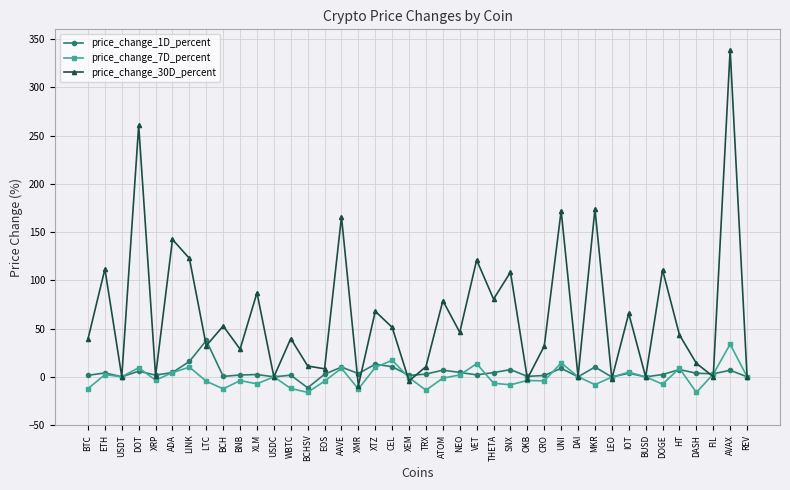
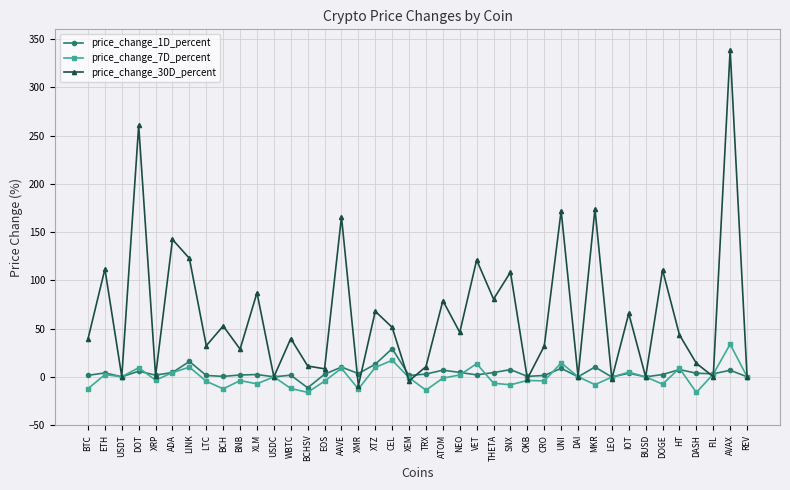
  {
    "price_change_1D_percent": {
      "BTC": 0,
      "DOT": 10,
      "LINK": 20,
-     "LTC": 40,
+     "LTC": 0,
      "BCH": 0,
      "BNB": 0,
      "XLM": 0,
      "WBTC": 0,
      "BCHSV": -10,
      "EOS": 0,
      "XMR": 0,
      "XTZ": 10,
-     "CEL": 10,
+     "CEL": 30,
      "TRX": 0,
      "ATOM": 10,
      "VET": 0,
      "THETA": 0,
      "SNX": 10,
      "CRO": 0,
      "UNI": 10,
      "MKR": 10,
      "DOGE": 0,
      "DASH": 0,
      "AVAX": 10
    },
    "price_change_7D_percent": {
      "BTC": -10,
      "DOT": 10,
      "XRP": 0,
      "LINK": 10,
      "LTC": 0,
      "BCH": -10,
      "BNB": 0,
      "XLM": -10,
      "WBTC": -10,
      "BCHSV": -20,
      "EOS": 0,
      "XMR": -10,
      "XTZ": 10,
      "CEL": 20,
      "TRX": -10,
      "ATOM": 0,
      "VET": 10,
      "THETA": -10,
      "SNX": -10,
      "CRO": 0,
      "UNI": 10,
      "MKR": -10,
      "DOGE": -10,
      "DASH": -20,
      "AVAX": 30
    },
    "price_change_30D_percent": {
      "BTC": 40,
      "ETH": 110,
      "DOT": 260,
      "ADA": 140,
      "LINK": 120,
      "LTC": 30,
      "BCH": 50,
      "BNB": 30,
      "XLM": 90,
      "WBTC": 40,
      "BCHSV": 10,
      "EOS": 10,
      "AAVE": 170,
      "XMR": -10,
      "XTZ": 70,
      "CEL": 50,
      "XEM": 0,
      "TRX": 10,
      "ATOM": 80,
      "NEO": 50,
      "VET": 120,
      "THETA": 80,
      "SNX": 110,
      "CRO": 30,
      "UNI": 170,
      "MKR": 170,
      "IOT": 70,
      "DOGE": 110,
      "HT": 40,
      "DASH": 10,
      "AVAX": 340
    }
  }
